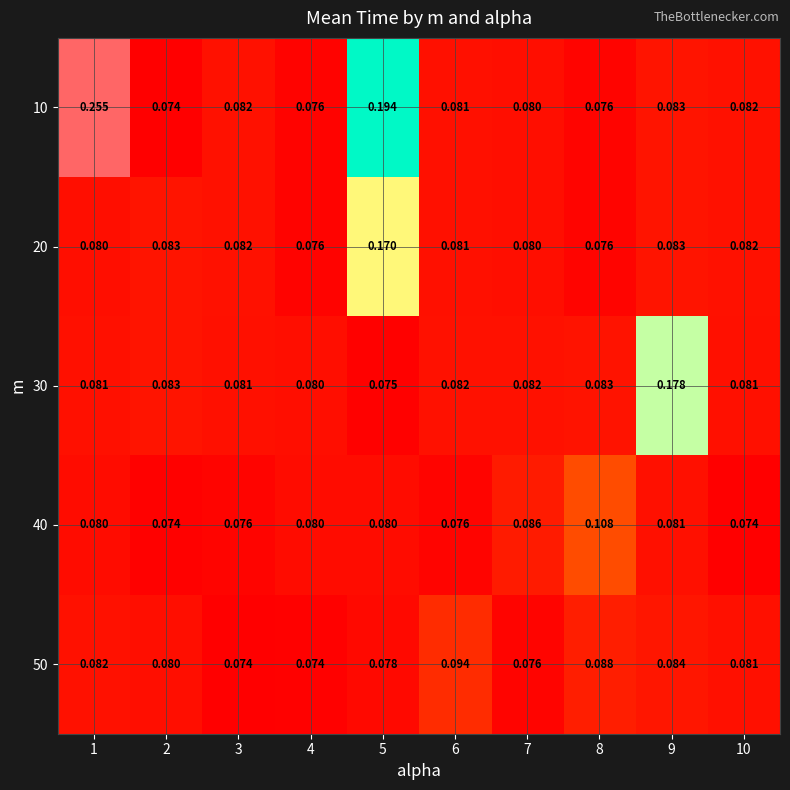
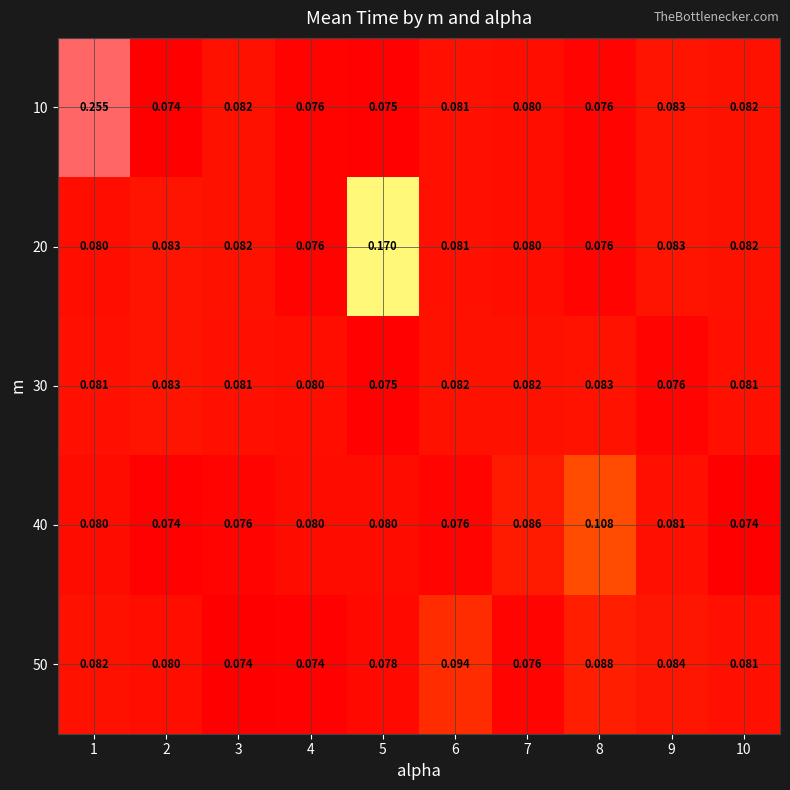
  {
    "10": {
      "1": 0.255,
      "2": 0.074,
      "3": 0.082,
      "4": 0.076,
-     "5": 0.194,
+     "5": 0.075,
      "6": 0.081,
      "7": 0.080,
      "8": 0.076,
      "9": 0.083,
      "10": 0.082
    },
    "20": {
      "1": 0.080,
      "2": 0.083,
      "3": 0.082,
      "4": 0.076,
      "5": 0.170,
      "6": 0.081,
      "7": 0.080,
      "8": 0.076,
      "9": 0.083,
      "10": 0.082
    },
    "30": {
      "1": 0.081,
      "2": 0.083,
      "3": 0.081,
      "4": 0.080,
      "5": 0.075,
      "6": 0.082,
      "7": 0.082,
      "8": 0.083,
-     "9": 0.178,
+     "9": 0.076,
      "10": 0.081
    },
    "40": {
      "1": 0.080,
      "2": 0.074,
      "3": 0.076,
      "4": 0.080,
      "5": 0.080,
      "6": 0.076,
      "7": 0.086,
      "8": 0.108,
      "9": 0.081,
      "10": 0.074
    },
    "50": {
      "1": 0.082,
      "2": 0.080,
      "3": 0.074,
      "4": 0.074,
      "5": 0.078,
      "6": 0.094,
      "7": 0.076,
      "8": 0.088,
      "9": 0.084,
      "10": 0.081
    }
  }
